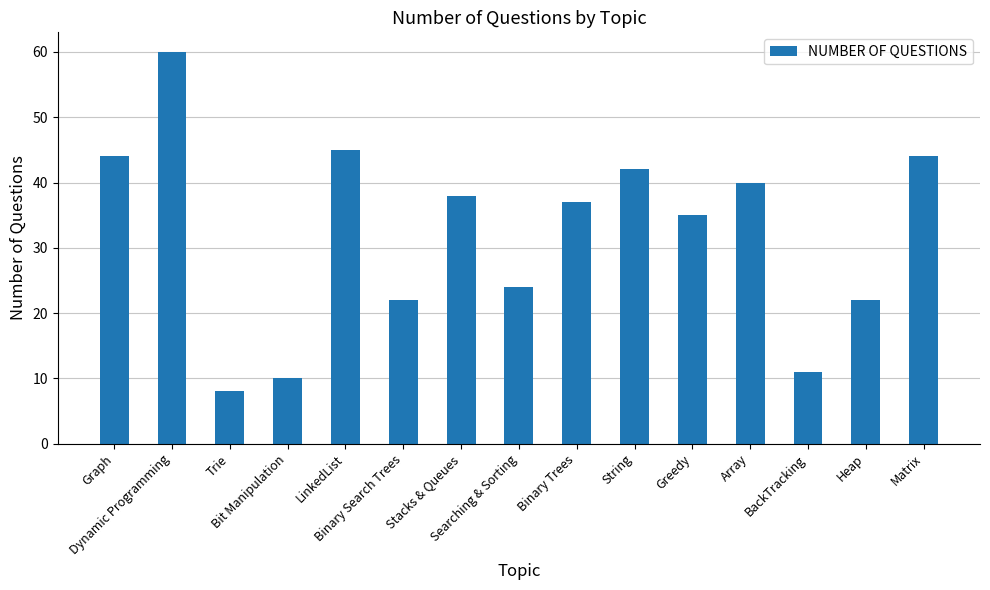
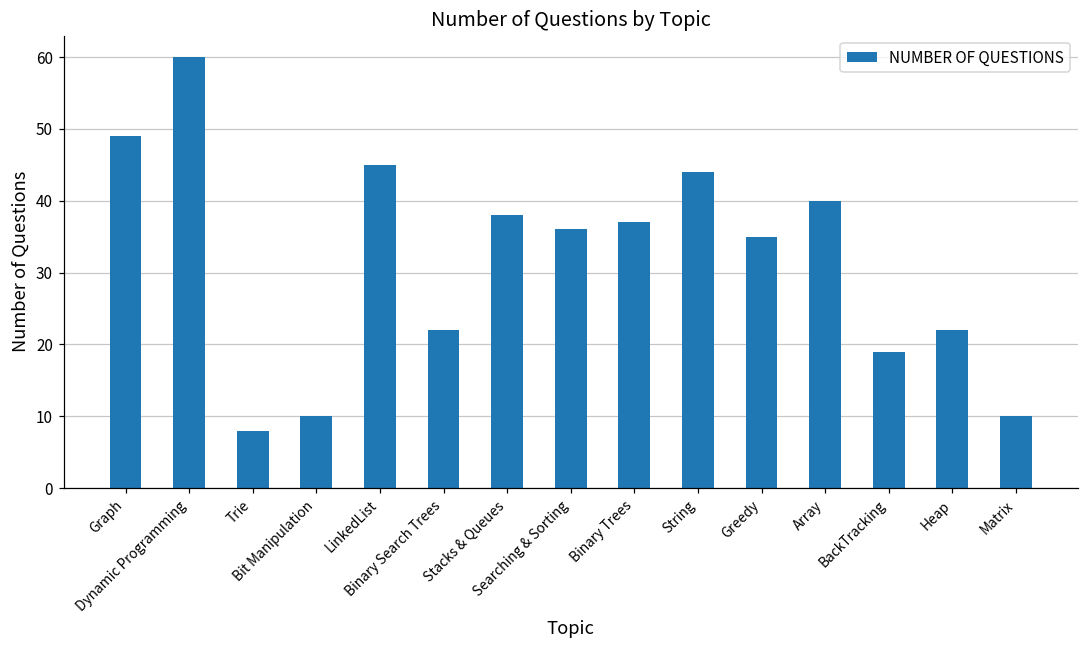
  {
-   "Graph": 44,
+   "Graph": 49,
    "Dynamic Programming": 60,
    "Trie": 8,
    "Bit Manipulation": 10,
    "LinkedList": 45,
    "Binary Search Trees": 22,
    "Stacks & Queues": 38,
-   "Searching & Sorting": 24,
+   "Searching & Sorting": 36,
    "Binary Trees": 37,
-   "String": 42,
+   "String": 44,
    "Greedy": 35,
    "Array": 40,
-   "BackTracking": 11,
+   "BackTracking": 19,
    "Heap": 22,
-   "Matrix": 44
+   "Matrix": 10
  }
